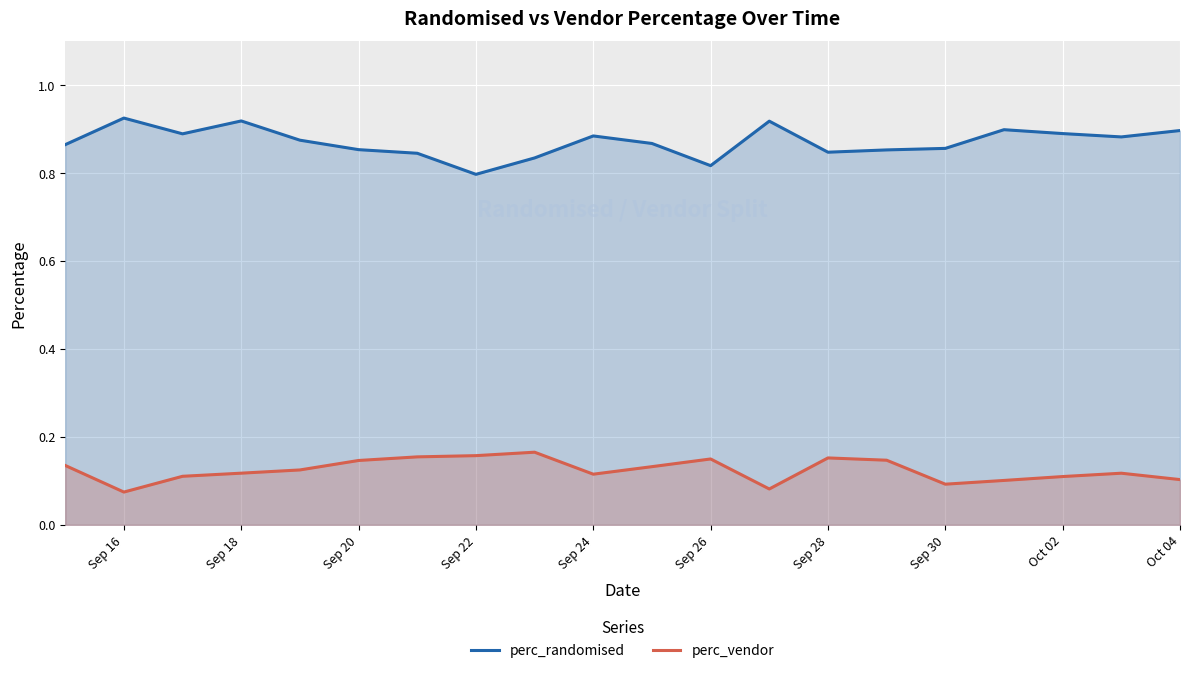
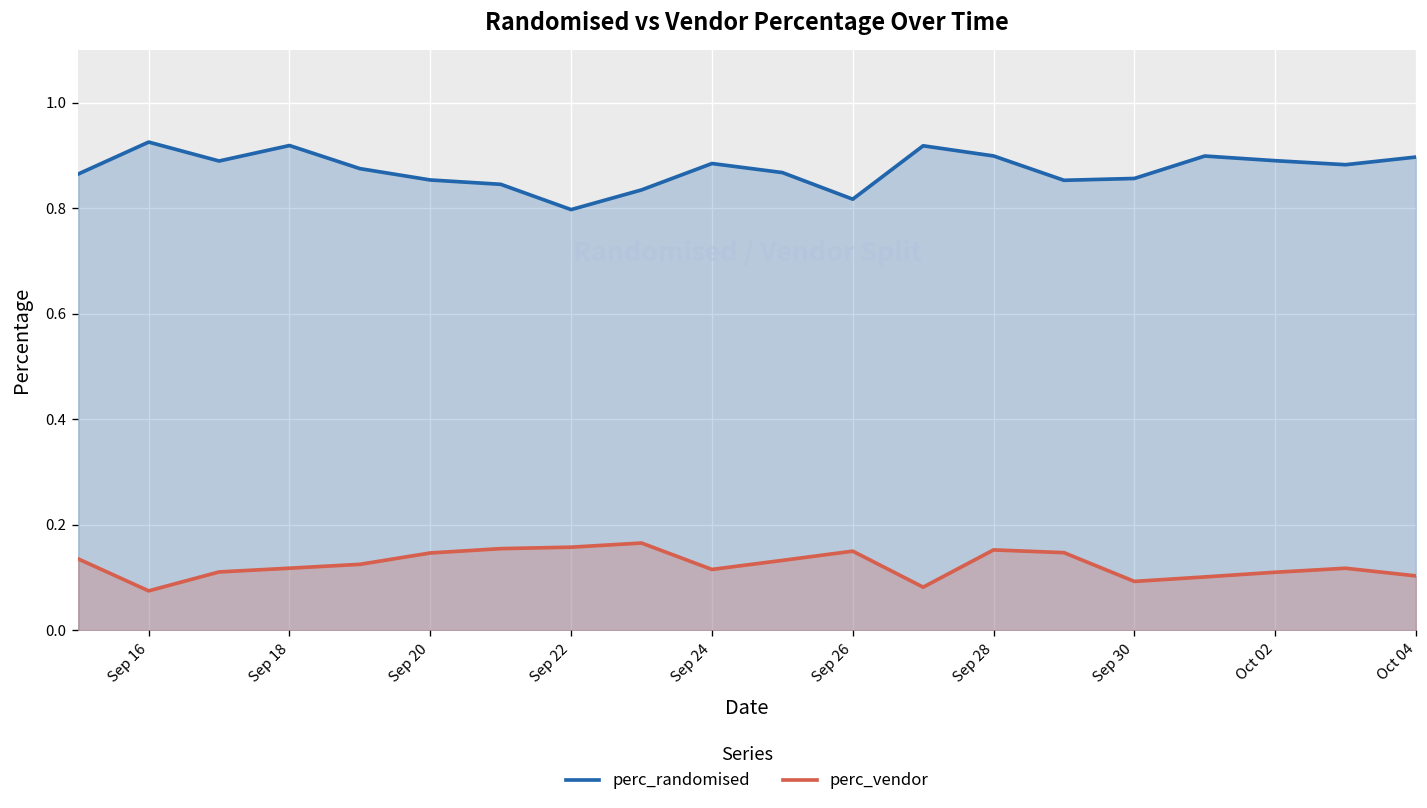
  {
    "perc_randomised": {
      "Sep 16": 0.93,
      "Sep 18": 0.92,
      "Sep 20": 0.85,
      "Sep 22": 0.80,
      "Sep 24": 0.88,
      "Sep 26": 0.82,
-     "Sep 28": 0.85,
+     "Sep 28": 0.90,
      "Sep 30": 0.86,
      "Oct 02": 0.89,
      "Oct 04": 0.90
    },
    "perc_vendor": {
      "Sep 16": 0.07,
      "Sep 18": 0.12,
      "Sep 20": 0.15,
      "Sep 22": 0.16,
      "Sep 24": 0.12,
      "Sep 26": 0.15,
      "Sep 28": 0.15,
      "Sep 30": 0.09,
      "Oct 02": 0.11,
      "Oct 04": 0.10
    }
  }
